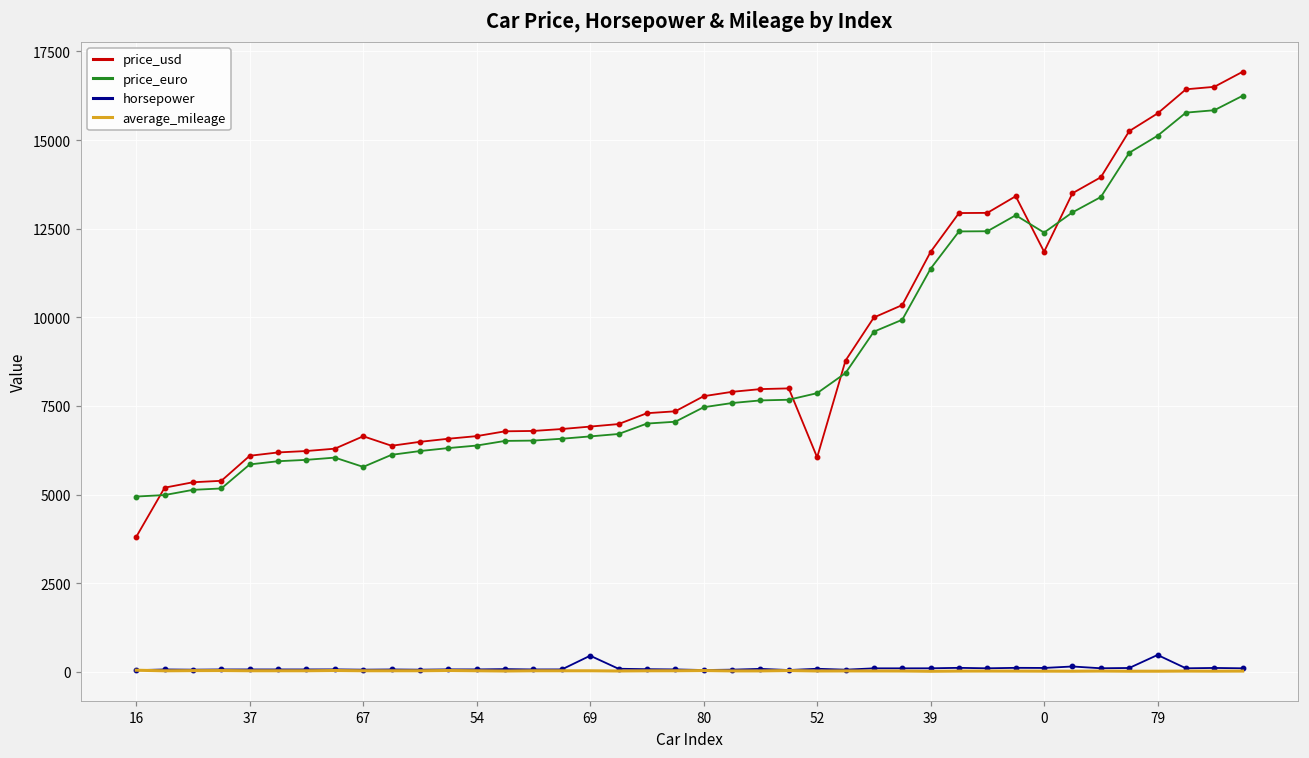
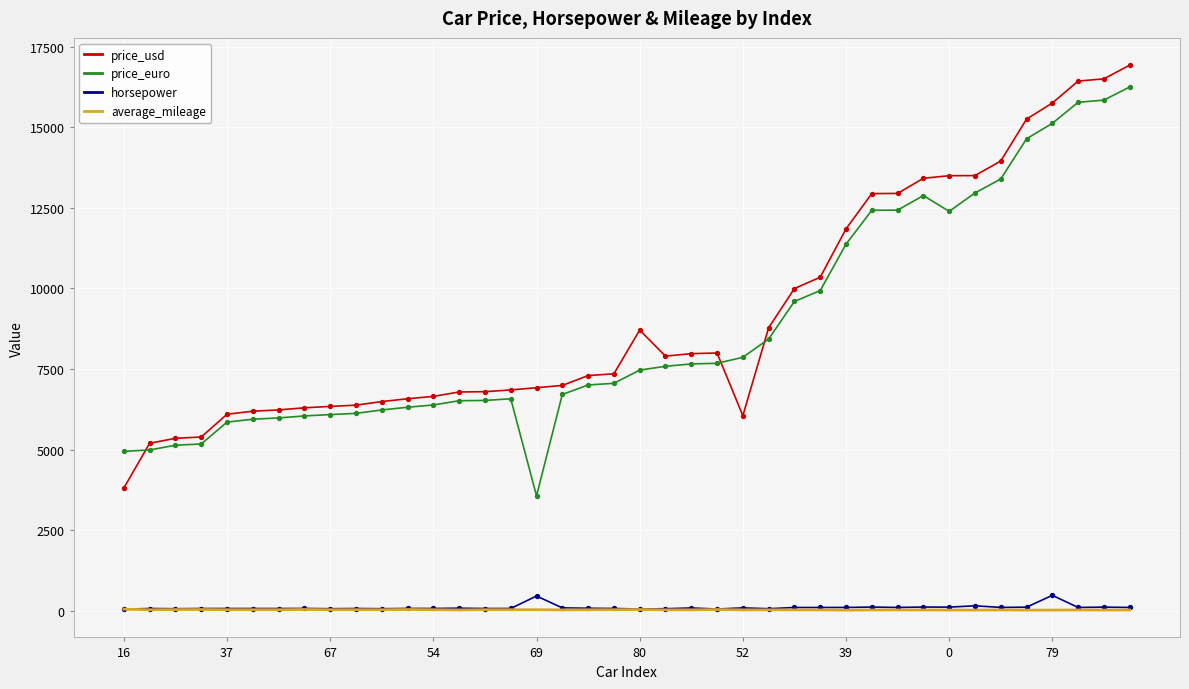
  {
    "price_usd": {
      "16": 3800,
-     "67": 6600,
+     "67": 6300,
      "54": 6600,
      "69": 6900,
-     "80": 7800,
+     "80": 8700,
      "52": 6100,
-     "0": 11800,
+     "0": 13500,
      "79": 15800
    },
    "price_euro": {
      "16": 4900,
-     "67": 5800,
+     "67": 6100,
      "54": 6400,
-     "69": 6600,
+     "69": 3600,
      "80": 7500,
      "52": 7900,
      "0": 12400,
      "79": 15100
    },
    "horsepower": {
      "69": 500,
      "0": 100,
      "79": 500
    },
    "average_mileage": {
      "69": 0,
      "0": 0,
      "79": 0
    }
  }
